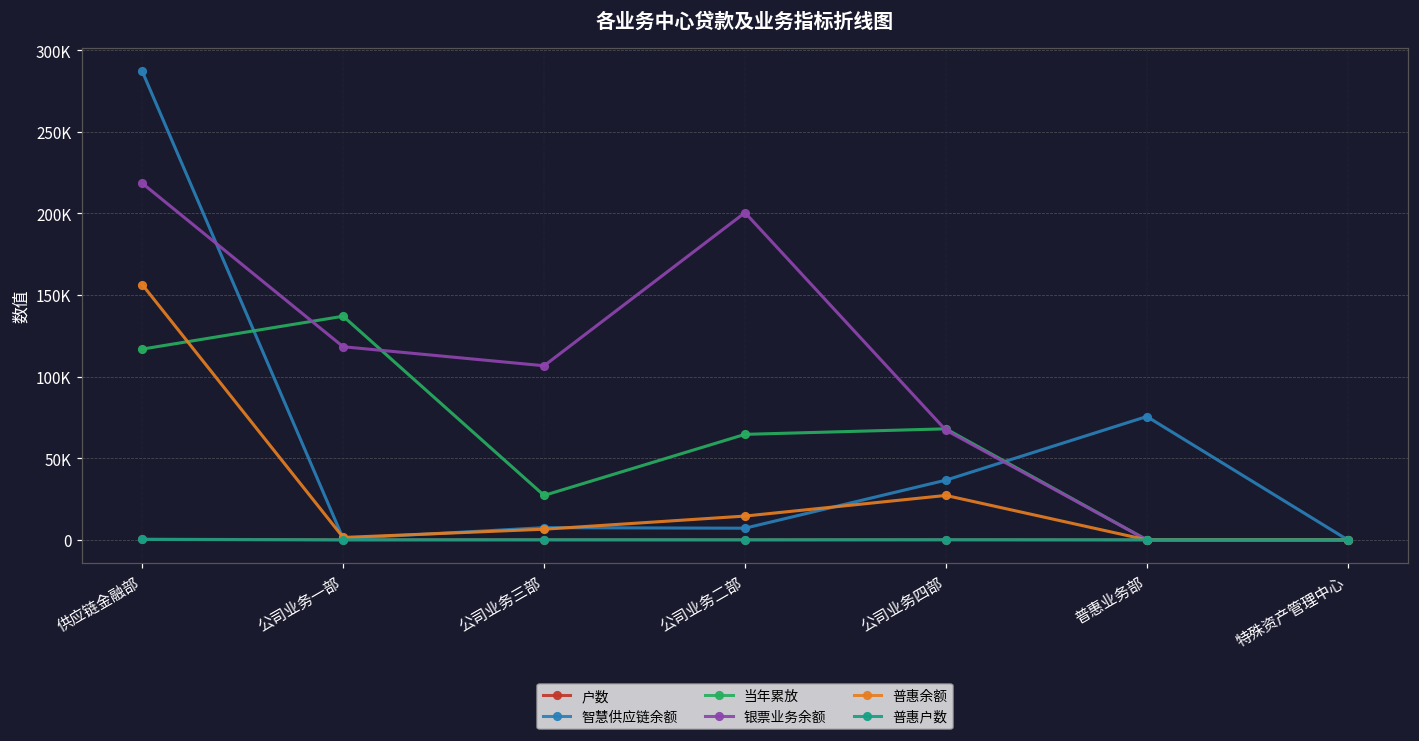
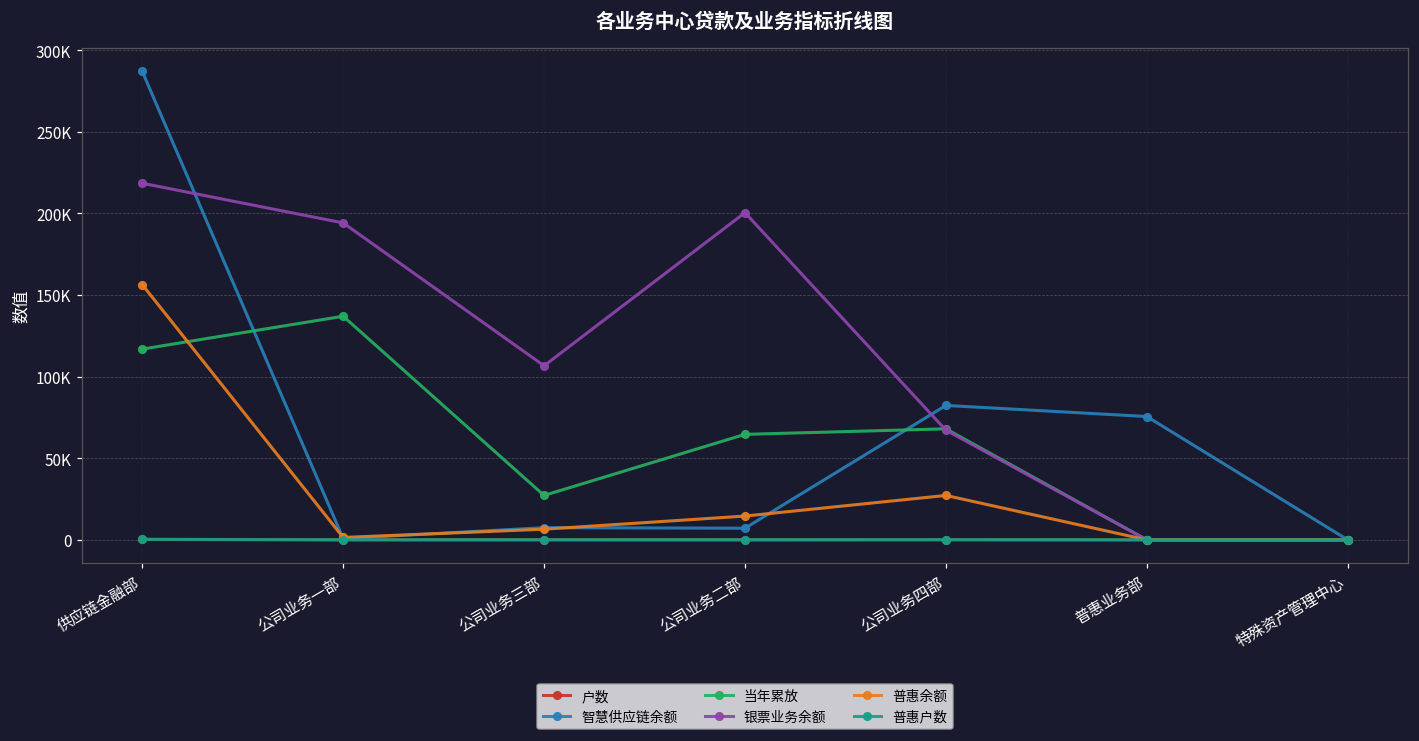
  {
    "智慧供应链余额": {
      "供应链金融部": 287000,
      "公司业务二部": 7000,
-     "公司业务四部": 37000,
+     "公司业务四部": 82000,
      "普惠业务部": 76000
    },
    "银票业务余额": {
      "供应链金融部": 218000,
-     "公司业务一部": 118000,
+     "公司业务一部": 194000,
      "公司业务三部": 107000,
      "公司业务二部": 200000
    },
    "普惠余额": {
      "供应链金融部": 156000,
      "公司业务二部": 15000,
      "公司业务四部": 27000
    }
  }
